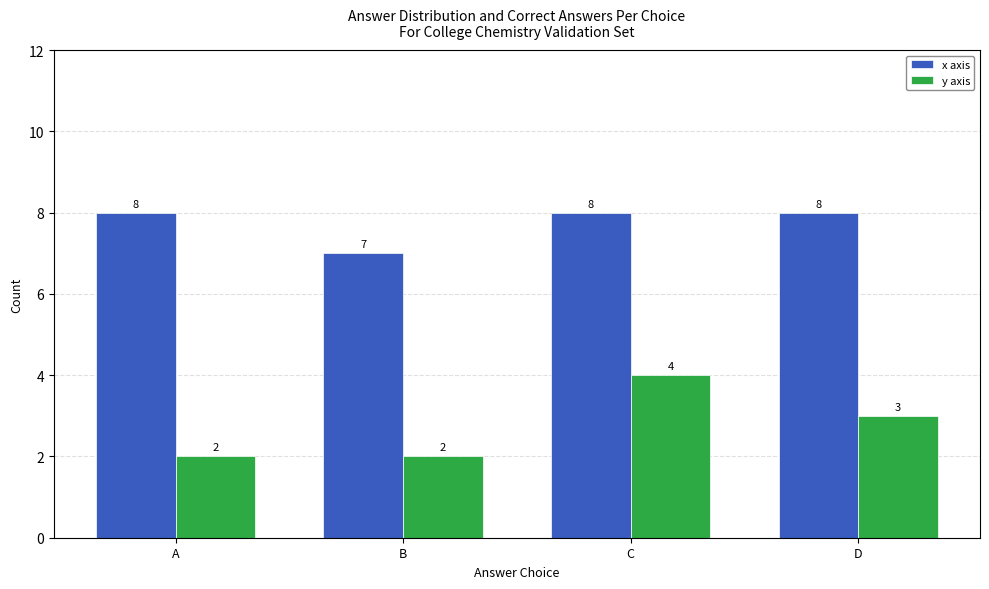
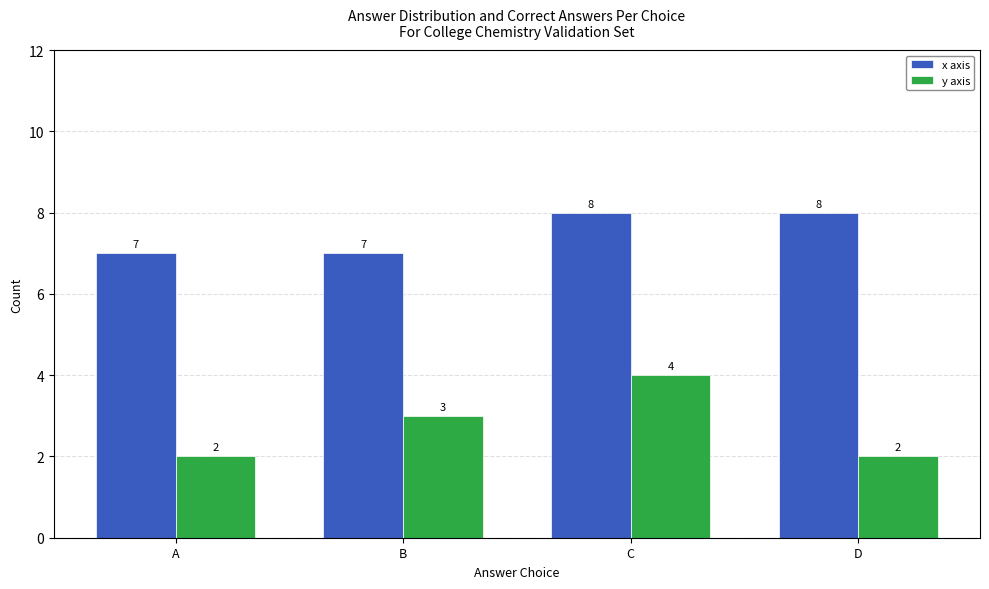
  {
    "x axis": {
-     "A": 8,
+     "A": 7,
      "B": 7,
      "C": 8,
      "D": 8
    },
    "y axis": {
      "A": 2,
-     "B": 2,
+     "B": 3,
      "C": 4,
-     "D": 3
+     "D": 2
    }
  }
